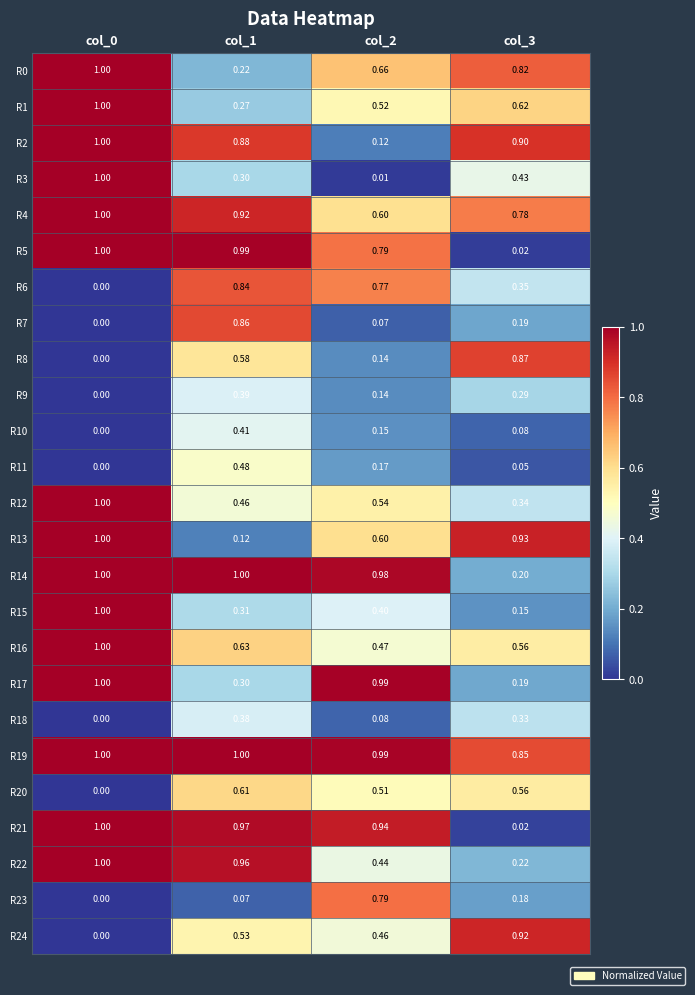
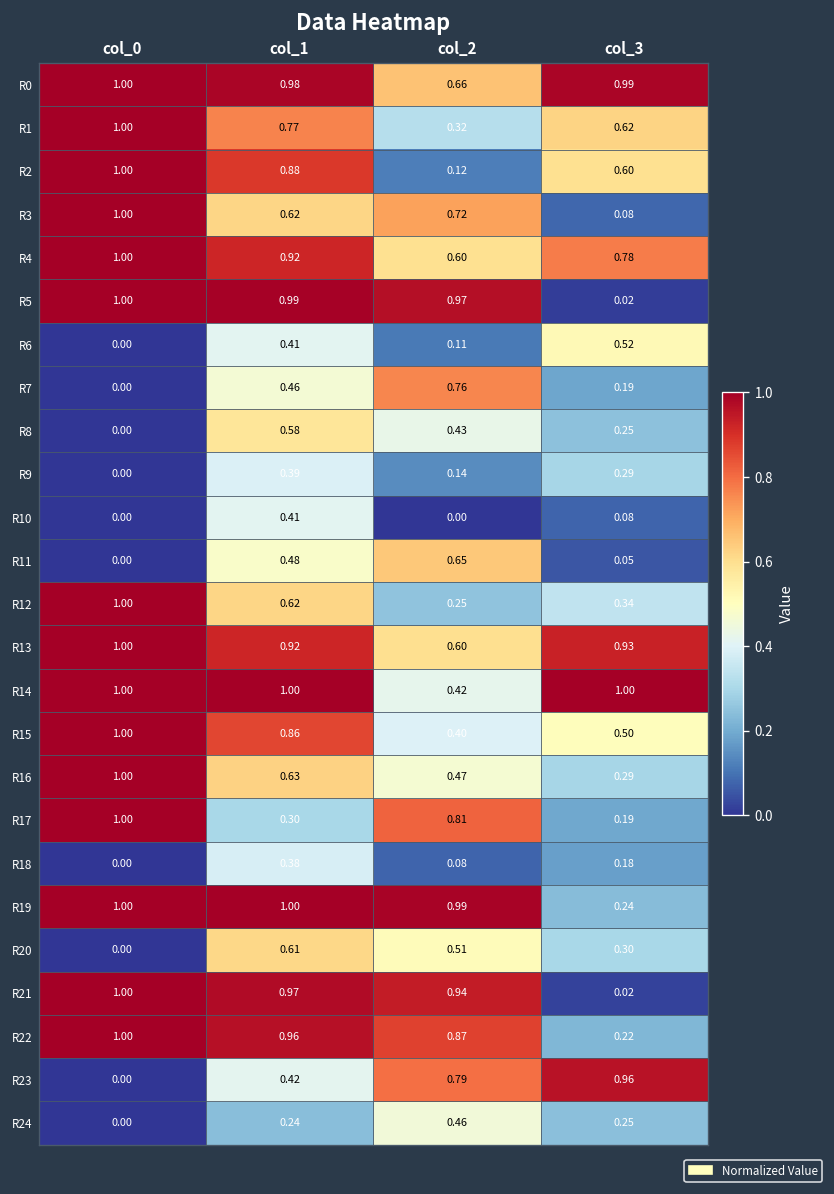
  {
    "R0": {
      "col_0": 1.00,
-     "col_1": 0.22,
+     "col_1": 0.98,
      "col_2": 0.66,
-     "col_3": 0.82
+     "col_3": 0.99
    },
    "R1": {
      "col_0": 1.00,
-     "col_1": 0.27,
-     "col_2": 0.52,
+     "col_1": 0.77,
+     "col_2": 0.32,
      "col_3": 0.62
    },
    "R2": {
      "col_0": 1.00,
      "col_1": 0.88,
      "col_2": 0.12,
-     "col_3": 0.90
+     "col_3": 0.60
    },
    "R3": {
      "col_0": 1.00,
-     "col_1": 0.30,
-     "col_2": 0.01,
-     "col_3": 0.43
+     "col_1": 0.62,
+     "col_2": 0.72,
+     "col_3": 0.08
    },
    "R4": {
      "col_0": 1.00,
      "col_1": 0.92,
      "col_2": 0.60,
      "col_3": 0.78
    },
    "R5": {
      "col_0": 1.00,
      "col_1": 0.99,
-     "col_2": 0.79,
+     "col_2": 0.97,
      "col_3": 0.02
    },
    "R6": {
      "col_0": 0.00,
-     "col_1": 0.84,
-     "col_2": 0.77,
-     "col_3": 0.35
+     "col_1": 0.41,
+     "col_2": 0.11,
+     "col_3": 0.52
    },
    "R7": {
      "col_0": 0.00,
-     "col_1": 0.86,
-     "col_2": 0.07,
+     "col_1": 0.46,
+     "col_2": 0.76,
      "col_3": 0.19
    },
    "R8": {
      "col_0": 0.00,
      "col_1": 0.58,
-     "col_2": 0.14,
-     "col_3": 0.87
+     "col_2": 0.43,
+     "col_3": 0.25
    },
    "R9": {
      "col_0": 0.00,
      "col_2": 0.14,
      "col_3": 0.29
    },
    "R10": {
      "col_0": 0.00,
      "col_1": 0.41,
-     "col_2": 0.15,
+     "col_2": 0.00,
      "col_3": 0.08
    },
    "R11": {
      "col_0": 0.00,
      "col_1": 0.48,
-     "col_2": 0.17,
+     "col_2": 0.65,
      "col_3": 0.05
    },
    "R12": {
      "col_0": 1.00,
-     "col_1": 0.46,
-     "col_2": 0.54,
+     "col_1": 0.62,
+     "col_2": 0.25,
      "col_3": 0.34
    },
    "R13": {
      "col_0": 1.00,
-     "col_1": 0.12,
+     "col_1": 0.92,
      "col_2": 0.60,
      "col_3": 0.93
    },
    "R14": {
      "col_0": 1.00,
      "col_1": 1.00,
-     "col_2": 0.98,
-     "col_3": 0.20
+     "col_2": 0.42,
+     "col_3": 1.00
    },
    "R15": {
      "col_0": 1.00,
-     "col_1": 0.31,
-     "col_3": 0.15
+     "col_1": 0.86,
+     "col_3": 0.50
    },
    "R16": {
      "col_0": 1.00,
      "col_1": 0.63,
      "col_2": 0.47,
-     "col_3": 0.56
+     "col_3": 0.29
    },
    "R17": {
      "col_0": 1.00,
      "col_1": 0.30,
-     "col_2": 0.99,
+     "col_2": 0.81,
      "col_3": 0.19
    },
    "R18": {
      "col_0": 0.00,
      "col_2": 0.08,
-     "col_3": 0.33
+     "col_3": 0.18
    },
    "R19": {
      "col_0": 1.00,
      "col_1": 1.00,
      "col_2": 0.99,
-     "col_3": 0.85
+     "col_3": 0.24
    },
    "R20": {
      "col_0": 0.00,
      "col_1": 0.61,
      "col_2": 0.51,
-     "col_3": 0.56
+     "col_3": 0.30
    },
    "R21": {
      "col_0": 1.00,
      "col_1": 0.97,
      "col_2": 0.94,
      "col_3": 0.02
    },
    "R22": {
      "col_0": 1.00,
      "col_1": 0.96,
-     "col_2": 0.44,
+     "col_2": 0.87,
      "col_3": 0.22
    },
    "R23": {
      "col_0": 0.00,
-     "col_1": 0.07,
+     "col_1": 0.42,
      "col_2": 0.79,
-     "col_3": 0.18
+     "col_3": 0.96
    },
    "R24": {
      "col_0": 0.00,
-     "col_1": 0.53,
+     "col_1": 0.24,
      "col_2": 0.46,
-     "col_3": 0.92
+     "col_3": 0.25
    }
  }
